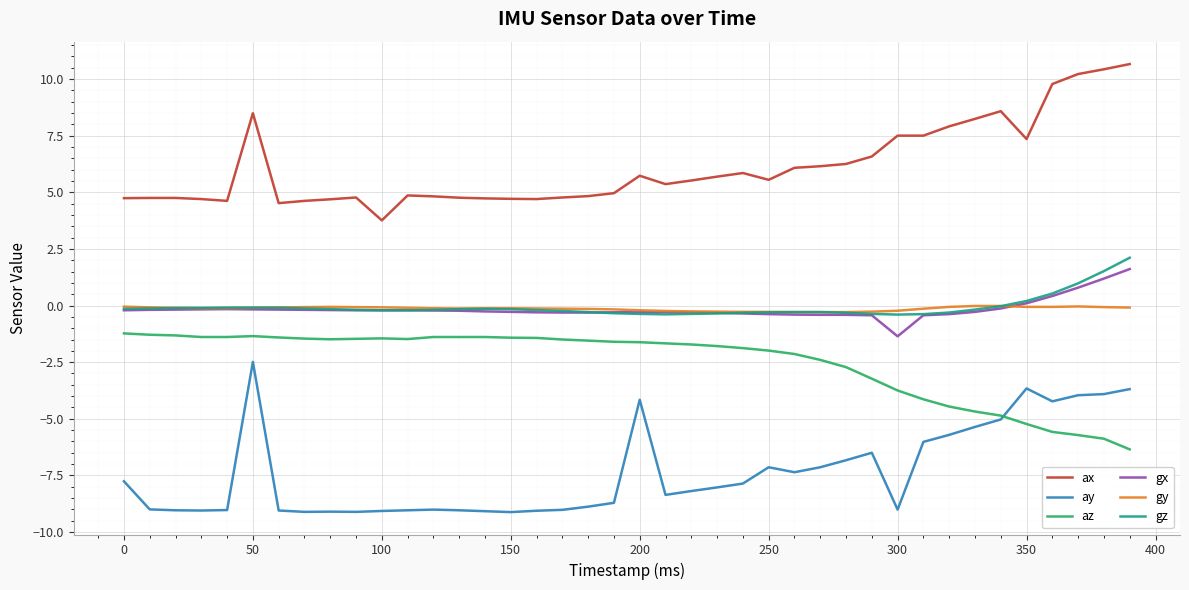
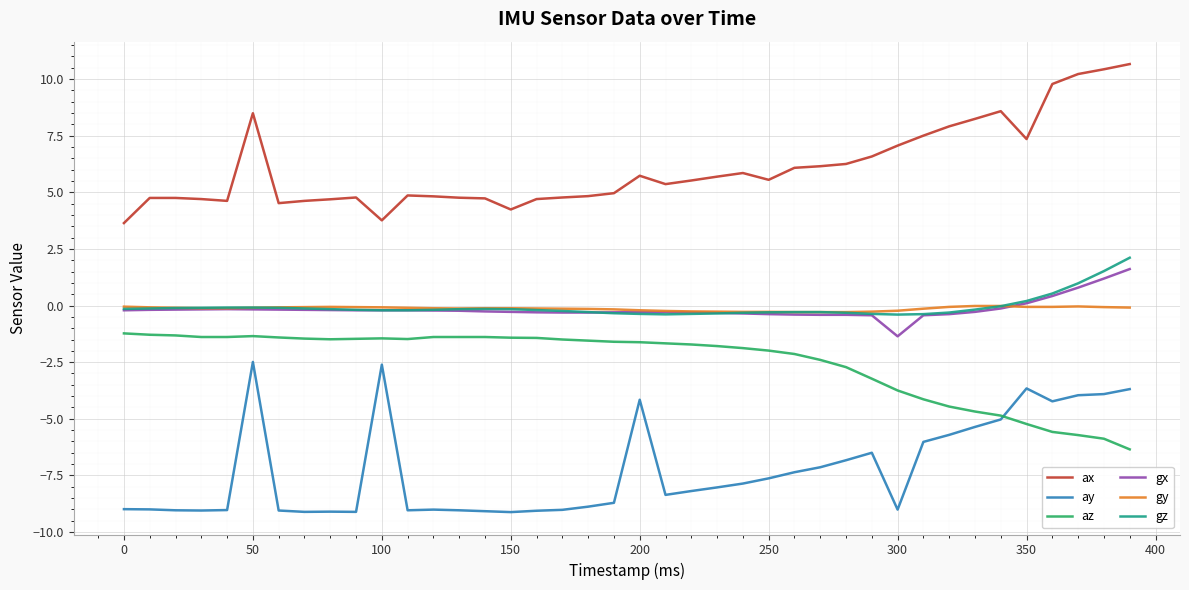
  {
    "ax": {
-     "0": 4.7,
+     "0": 3.6,
      "50": 8.5,
      "100": 3.8,
-     "150": 4.7,
+     "150": 4.2,
      "200": 5.7,
      "250": 5.6,
-     "300": 7.5,
+     "300": 7.1,
      "350": 7.4
    },
    "ay": {
-     "0": -7.8,
+     "0": -9.0,
      "50": -2.5,
-     "100": -9.1,
+     "100": -2.6,
      "150": -9.1,
      "200": -4.2,
-     "250": -7.1,
+     "250": -7.6,
      "300": -9.0,
      "350": -3.7
    },
    "gx": {
      "150": -0.3,
      "300": -1.4
    },
    "gy": {
      "100": -0.1,
      "300": -0.2,
      "350": -0.1
    }
  }
